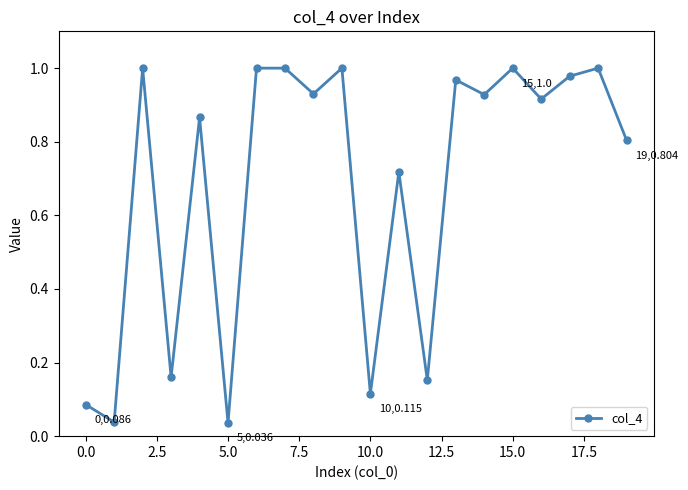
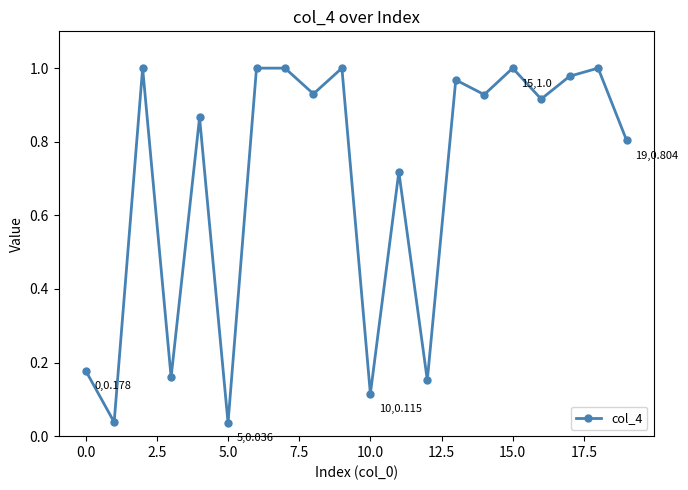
  {
-   "0.0": "0,0.086"
+   "0.0": "0,0.178"
  }
